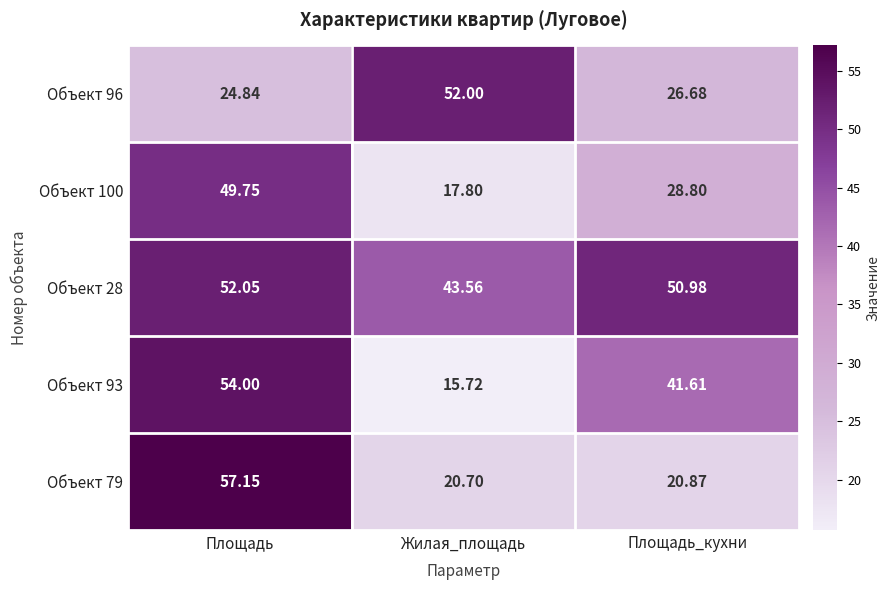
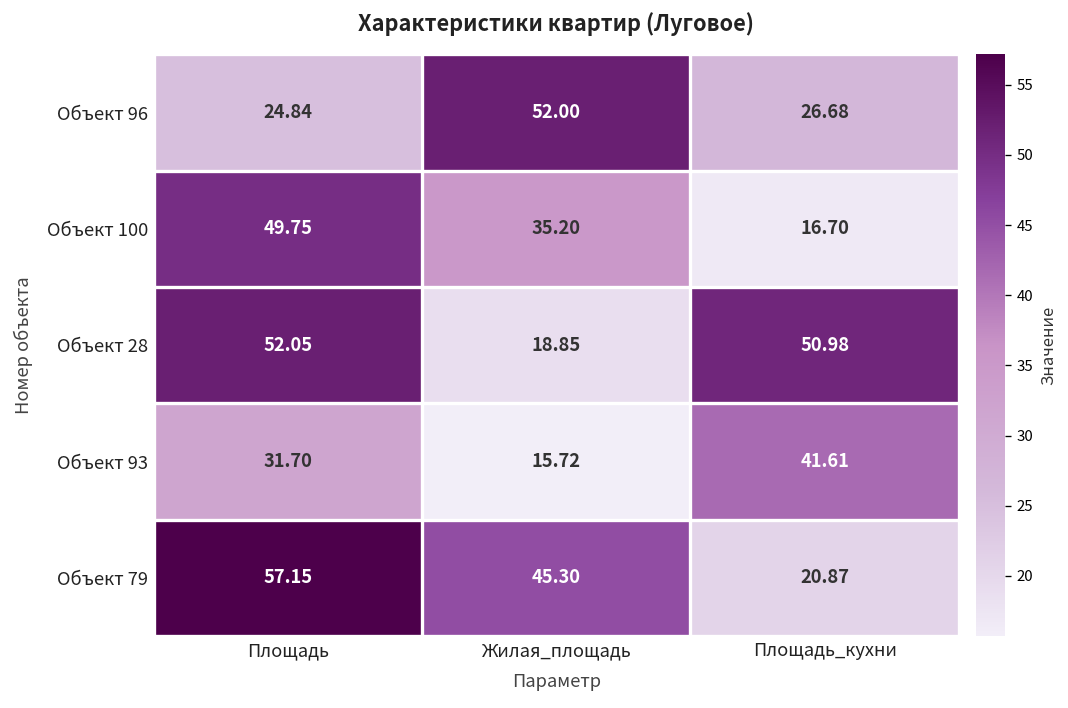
  {
    "Объект 96": {
      "Площадь": 24.84,
      "Жилая_площадь": 52.00,
      "Площадь_кухни": 26.68
    },
    "Объект 100": {
      "Площадь": 49.75,
-     "Жилая_площадь": 17.80,
-     "Площадь_кухни": 28.80
+     "Жилая_площадь": 35.20,
+     "Площадь_кухни": 16.70
    },
    "Объект 28": {
      "Площадь": 52.05,
-     "Жилая_площадь": 43.56,
+     "Жилая_площадь": 18.85,
      "Площадь_кухни": 50.98
    },
    "Объект 93": {
-     "Площадь": 54.00,
+     "Площадь": 31.70,
      "Жилая_площадь": 15.72,
      "Площадь_кухни": 41.61
    },
    "Объект 79": {
      "Площадь": 57.15,
-     "Жилая_площадь": 20.70,
+     "Жилая_площадь": 45.30,
      "Площадь_кухни": 20.87
    }
  }
